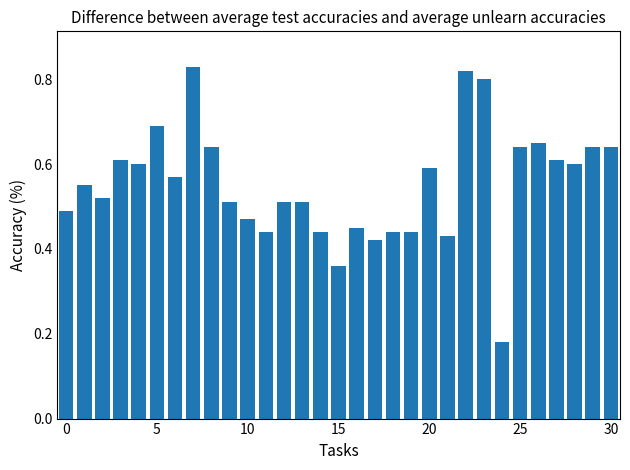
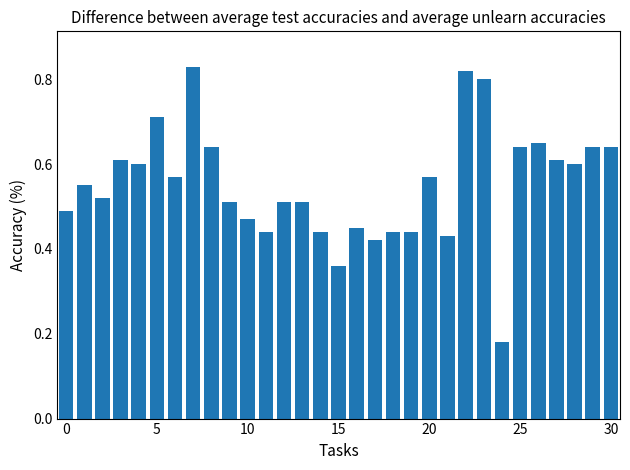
  {
    "0": 0.49,
-   "5": 0.69,
+   "5": 0.71,
    "10": 0.47,
    "15": 0.36,
-   "20": 0.59,
+   "20": 0.57,
    "25": 0.64,
    "30": 0.64
  }
